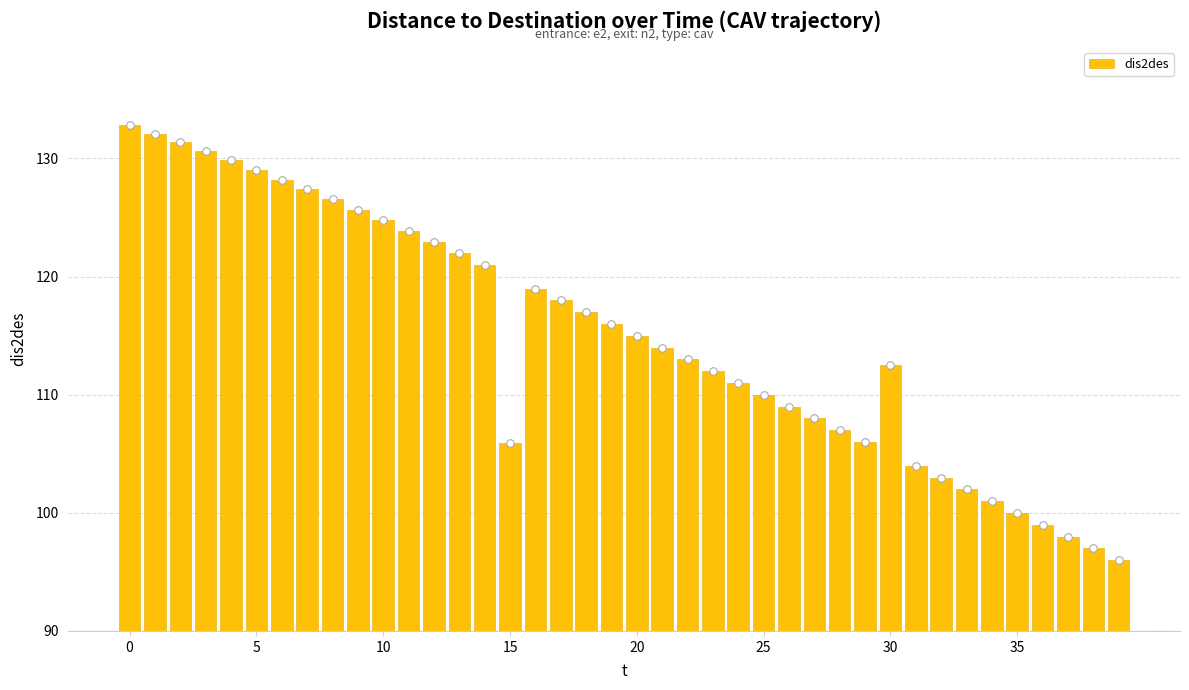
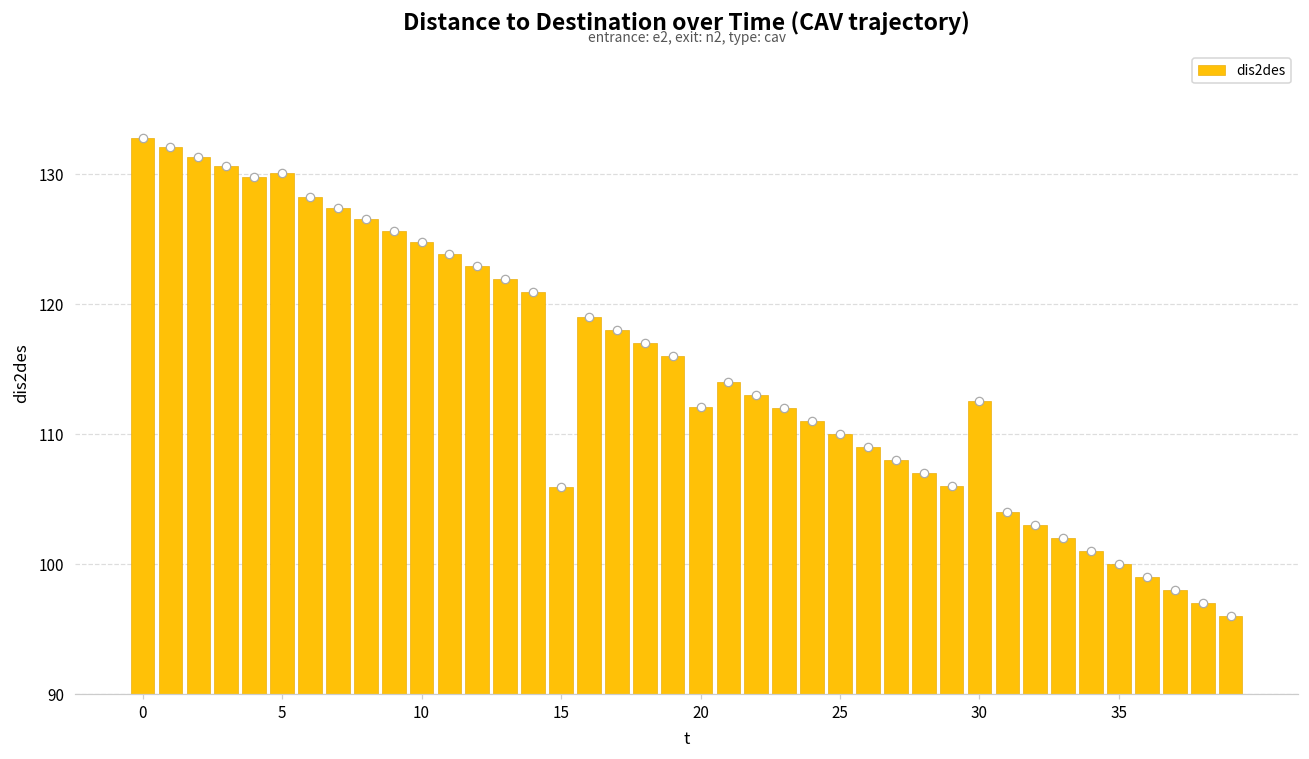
  {
    "0": 132.8,
-   "5": 129.0,
+   "5": 130.1,
    "10": 124.8,
    "15": 105.9,
-   "20": 115.0,
+   "20": 112.1,
    "25": 110.0,
    "30": 112.5,
    "35": 100.0
  }
